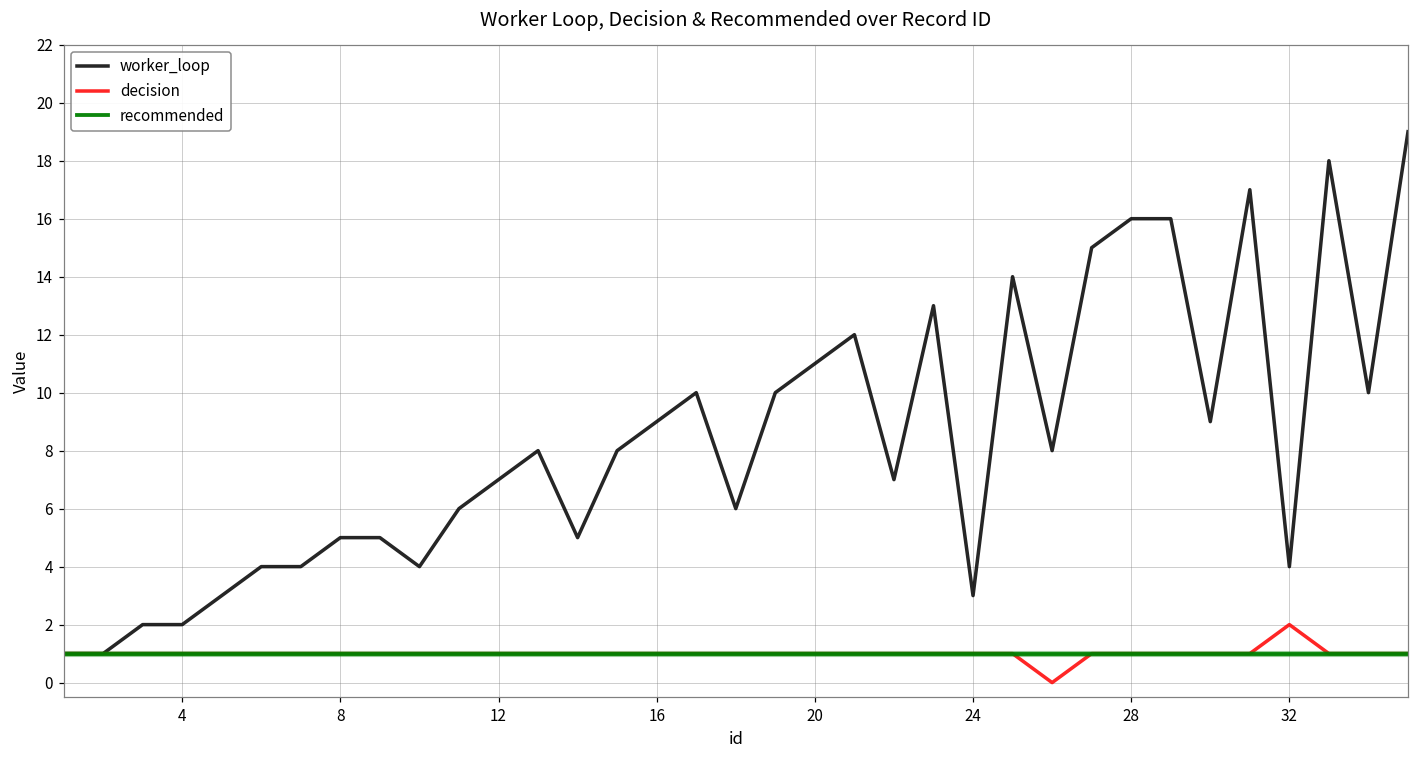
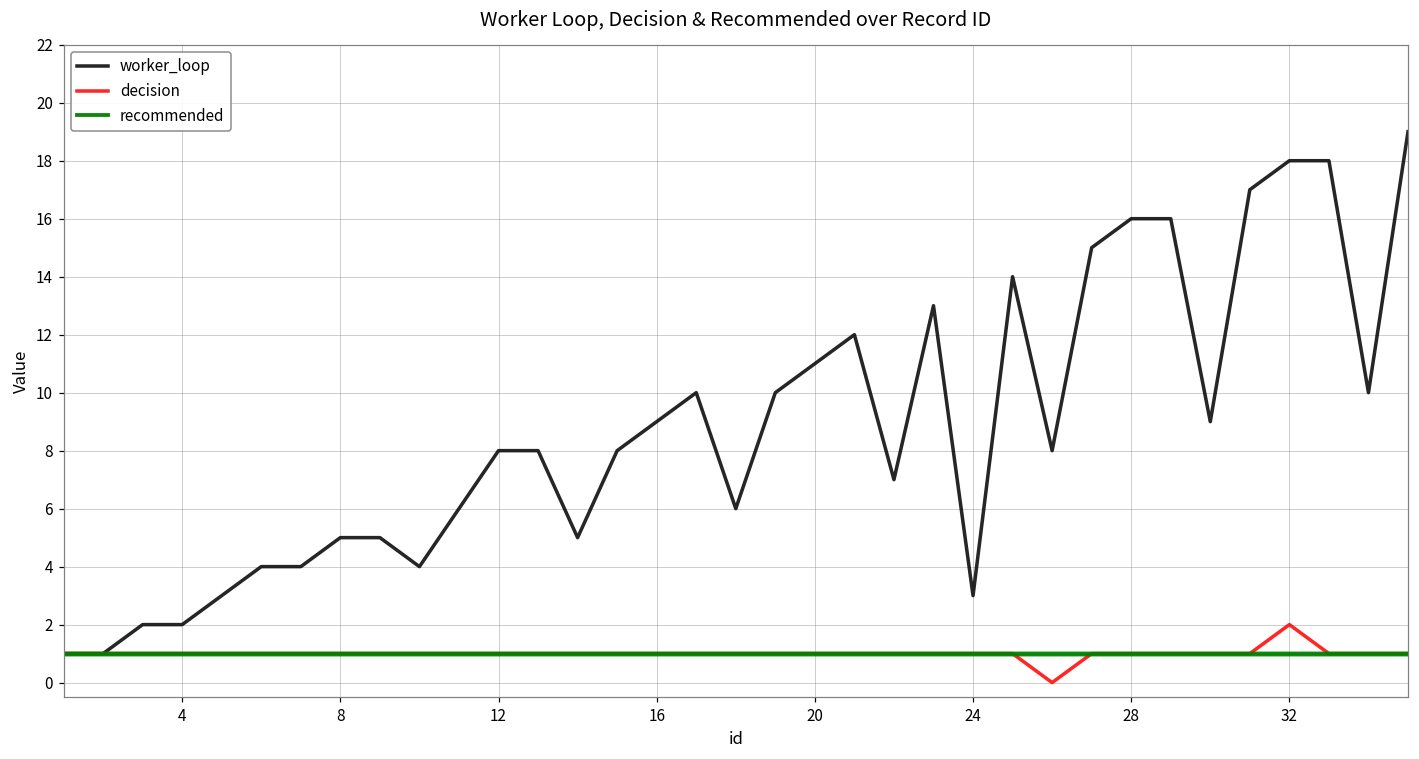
  {
    "worker_loop": {
      "4": 2,
      "8": 5,
-     "12": 7,
+     "12": 8,
      "16": 9,
      "20": 11,
      "24": 3,
      "28": 16,
-     "32": 4
+     "32": 18
    },
    "decision": {
      "32": 2
    },
    "recommended": {
      "32": 1
    }
  }
